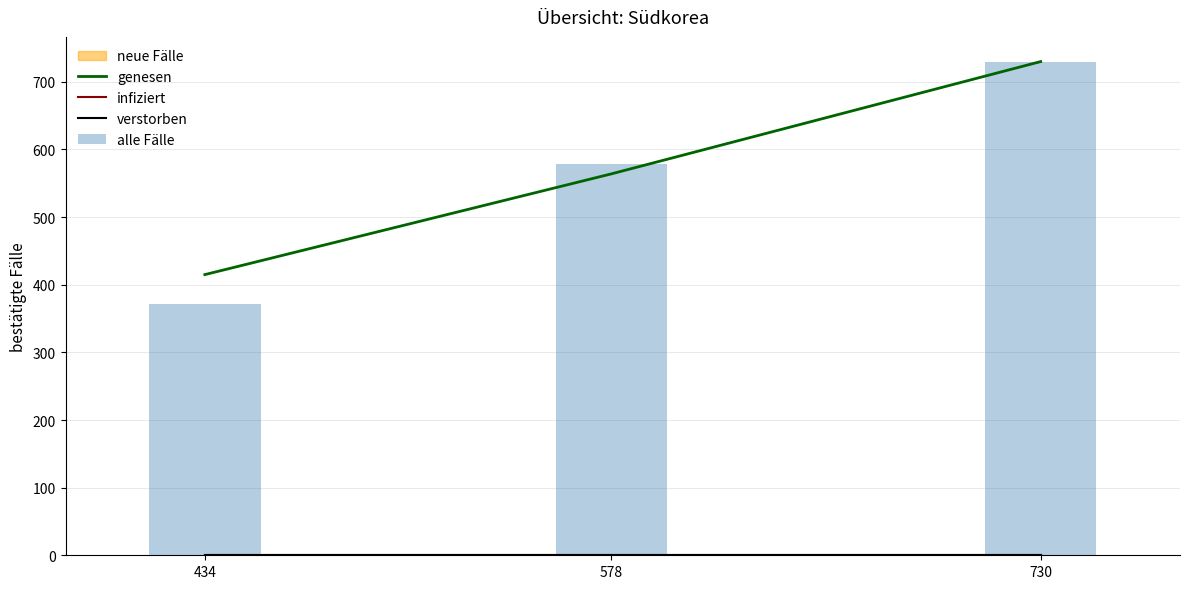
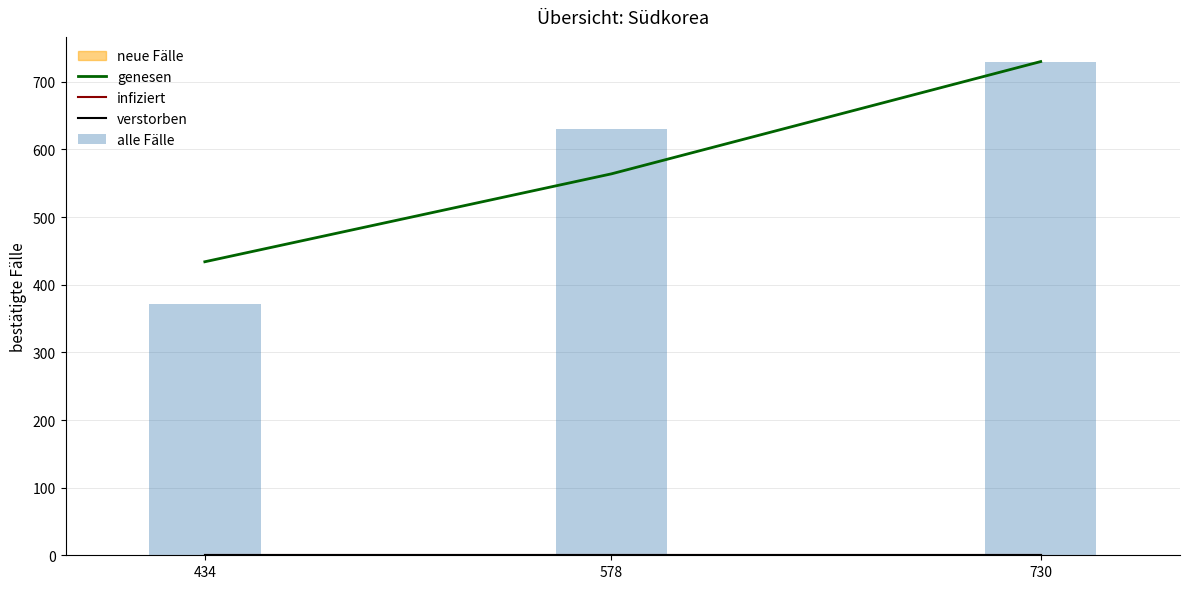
  {
    "genesen": {
-     "434": 420,
+     "434": 430,
      "578": 560,
      "730": 730
    },
    "alle Fälle": {
      "434": 370,
-     "578": 580,
+     "578": 630,
      "730": 730
    },
    "neue Fälle": {
      "434": 0,
      "578": 0,
      "730": 0
    }
  }
